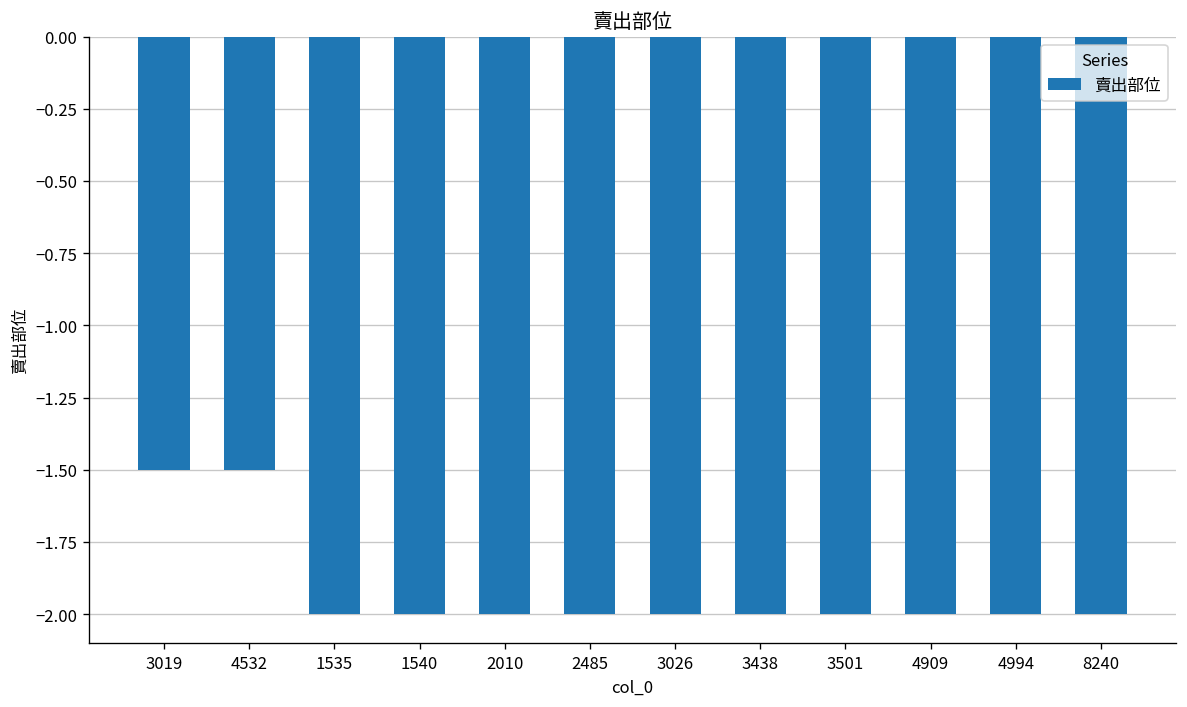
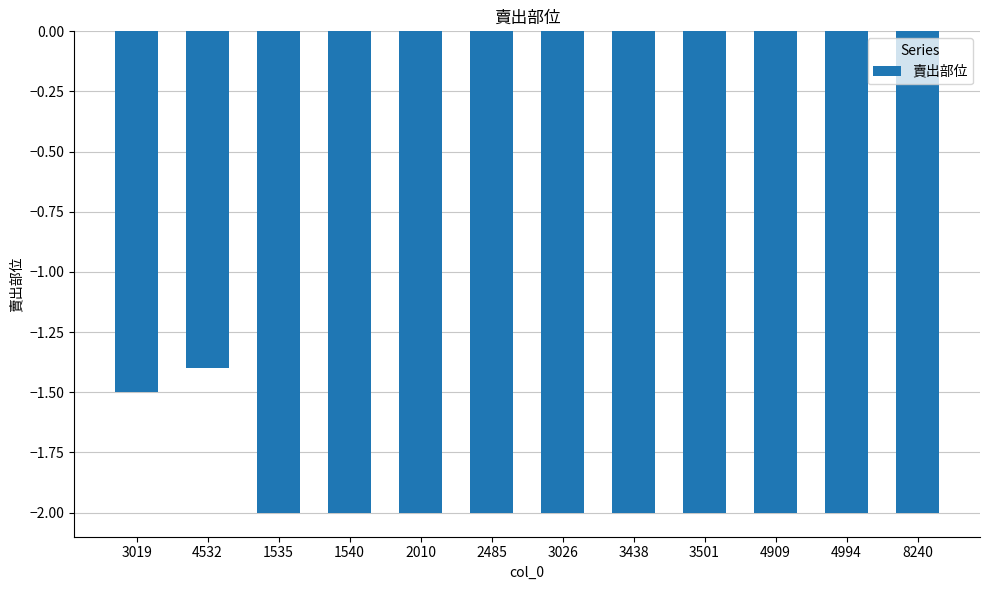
  {
    "3019": -1.5,
-   "4532": -1.5,
+   "4532": -1.4,
    "1535": -2.0,
    "1540": -2.0,
    "2010": -2.0,
    "2485": -2.0,
    "3026": -2.0,
    "3438": -2.0,
    "3501": -2.0,
    "4909": -2.0,
    "4994": -2.0,
    "8240": -2.0
  }
